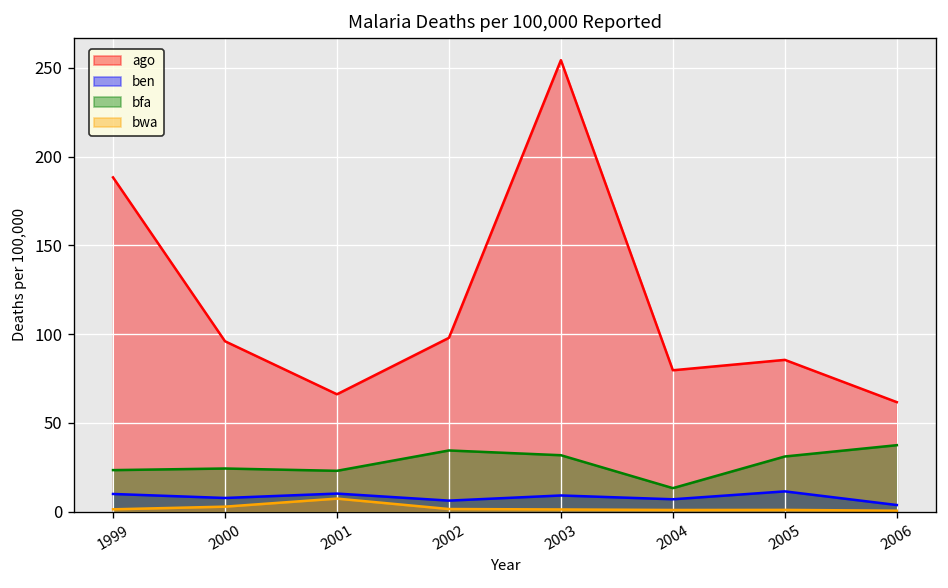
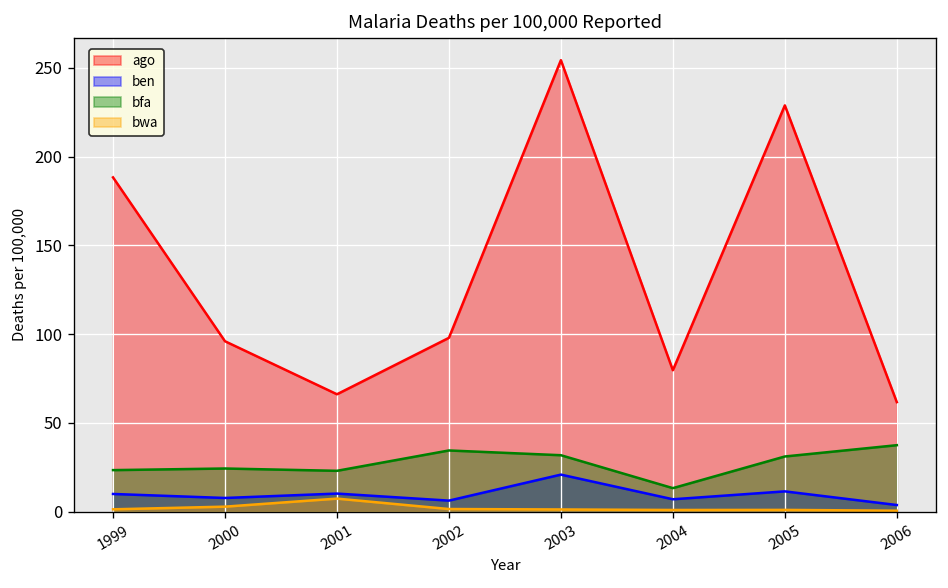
  {
    "ago": {
      "1999": 188,
      "2000": 96,
      "2001": 66,
      "2002": 98,
      "2003": 254,
      "2004": 80,
-     "2005": 86,
+     "2005": 229,
      "2006": 62
    },
    "ben": {
      "1999": 10,
      "2000": 8,
      "2001": 10,
      "2002": 6,
-     "2003": 9,
+     "2003": 21,
      "2004": 7,
      "2005": 11,
      "2006": 4
    },
    "bfa": {
      "1999": 23,
      "2000": 24,
      "2001": 23,
      "2002": 35,
      "2003": 32,
      "2004": 13,
      "2005": 31,
      "2006": 37
    },
    "bwa": {
      "1999": 1,
      "2000": 3,
      "2001": 7,
      "2002": 2,
      "2003": 1,
      "2004": 1,
      "2005": 1,
      "2006": 1
    }
  }
